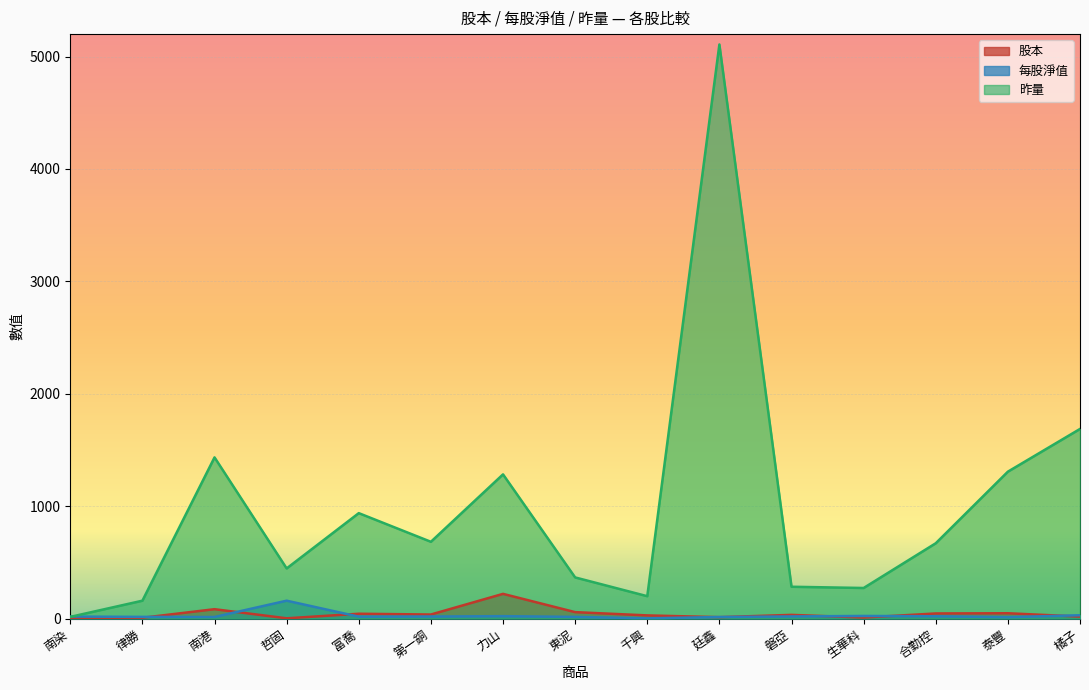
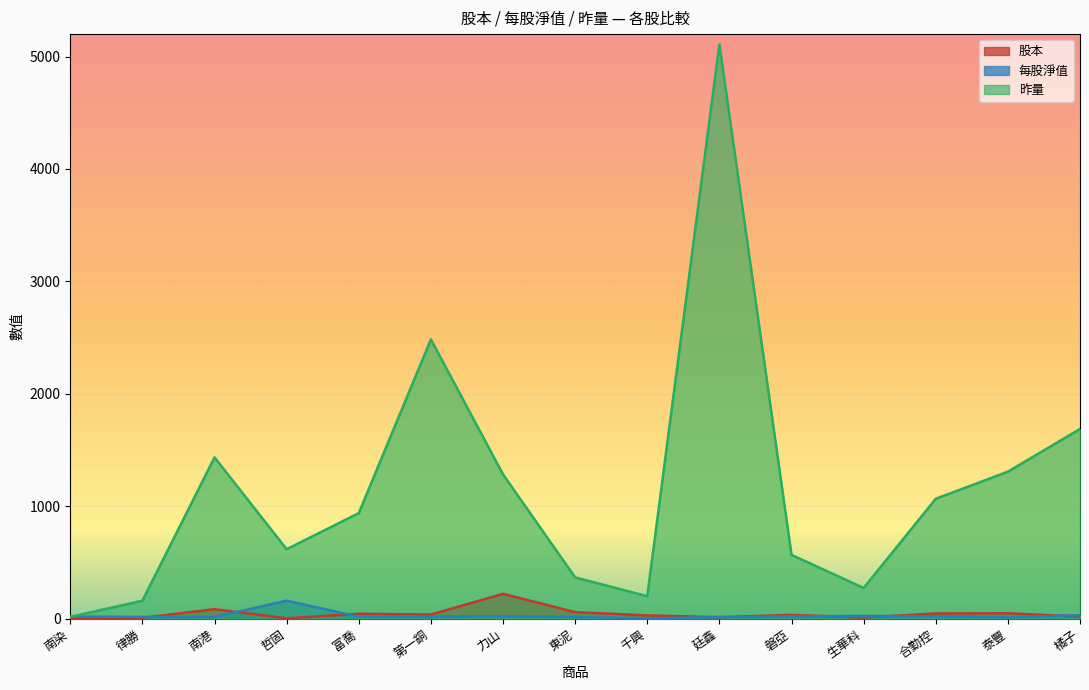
  {
    "股本": {
      "南港": 80,
      "哲固": 0,
      "富喬": 40,
      "力山": 220,
      "東泥": 60,
      "千興": 30,
      "合勤控": 50,
      "泰豐": 50
    },
    "每股淨值": {
      "南港": 10,
      "哲固": 160,
      "富喬": 20,
      "力山": 20,
      "東泥": 10,
      "千興": 0,
      "合勤控": 20,
      "泰豐": 10
    },
    "昨量": {
      "律勝": 160,
      "南港": 1430,
-     "哲固": 450,
+     "哲固": 620,
      "富喬": 940,
-     "第一銅": 680,
+     "第一銅": 2480,
      "力山": 1280,
      "東泥": 370,
      "千興": 200,
      "廷鑫": 5110,
-     "磐亞": 280,
+     "磐亞": 570,
      "生華科": 270,
-     "合勤控": 670,
+     "合勤控": 1070,
      "泰豐": 1310,
      "橘子": 1690
    }
  }
